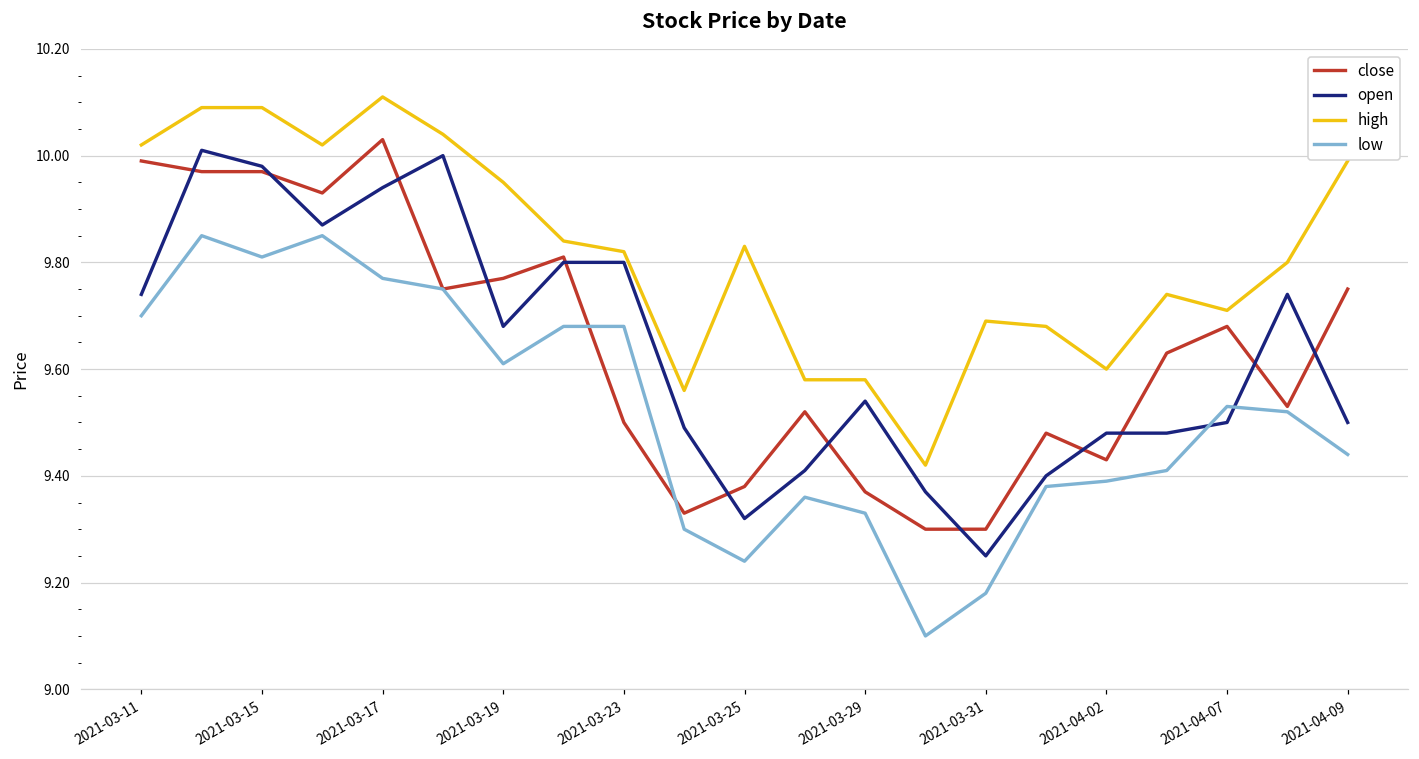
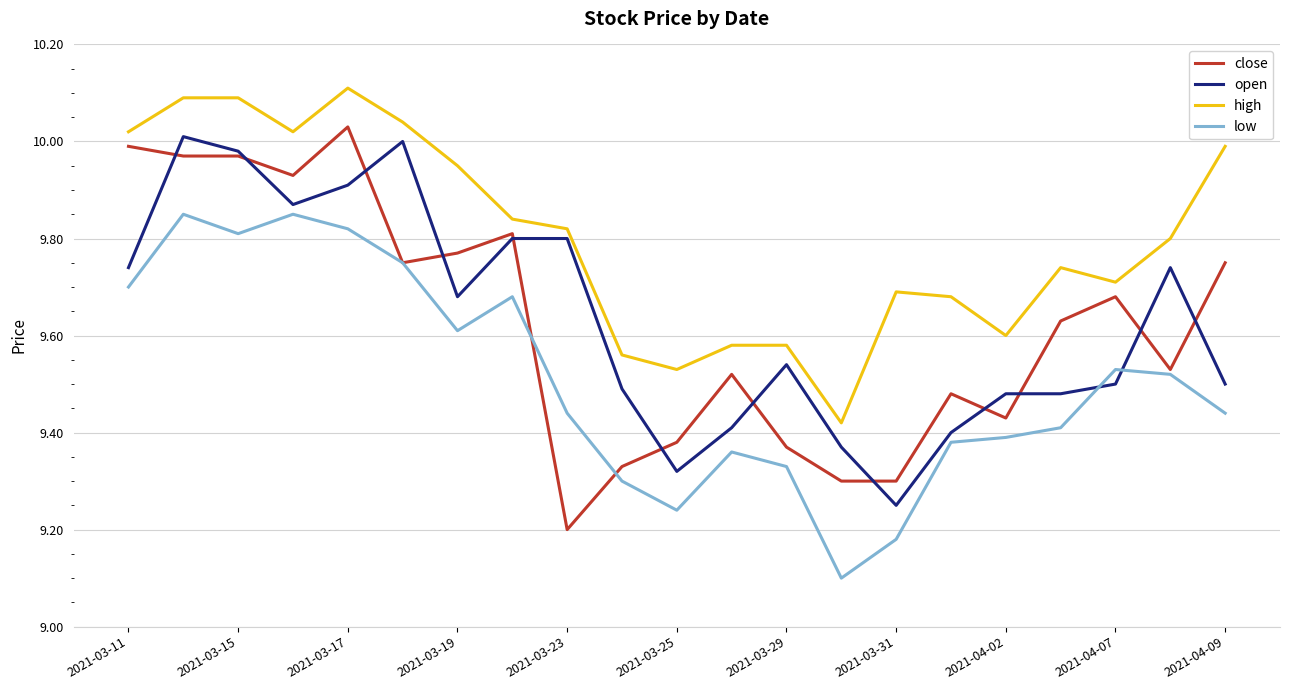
  {
    "close": {
      "2021-03-11": 9.99,
      "2021-03-15": 9.97,
      "2021-03-17": 10.03,
      "2021-03-19": 9.77,
-     "2021-03-23": 9.5,
+     "2021-03-23": 9.2,
      "2021-03-25": 9.38,
      "2021-03-29": 9.37,
      "2021-03-31": 9.3,
      "2021-04-02": 9.43,
      "2021-04-07": 9.68,
      "2021-04-09": 9.75
    },
    "open": {
      "2021-03-11": 9.74,
      "2021-03-15": 9.98,
-     "2021-03-17": 9.94,
+     "2021-03-17": 9.91,
      "2021-03-19": 9.68,
      "2021-03-23": 9.80,
      "2021-03-25": 9.32,
      "2021-03-29": 9.54,
      "2021-03-31": 9.25,
      "2021-04-02": 9.48,
      "2021-04-07": 9.50,
      "2021-04-09": 9.50
    },
    "high": {
      "2021-03-11": 10.02,
      "2021-03-15": 10.09,
      "2021-03-17": 10.11,
      "2021-03-19": 9.95,
      "2021-03-23": 9.82,
-     "2021-03-25": 9.83,
+     "2021-03-25": 9.53,
      "2021-03-29": 9.58,
      "2021-03-31": 9.69,
      "2021-04-02": 9.60,
      "2021-04-07": 9.71,
      "2021-04-09": 9.99
    },
    "low": {
      "2021-03-11": 9.70,
      "2021-03-15": 9.81,
-     "2021-03-17": 9.77,
+     "2021-03-17": 9.82,
      "2021-03-19": 9.61,
-     "2021-03-23": 9.68,
+     "2021-03-23": 9.44,
      "2021-03-25": 9.24,
      "2021-03-29": 9.33,
      "2021-03-31": 9.18,
      "2021-04-02": 9.39,
      "2021-04-07": 9.53,
      "2021-04-09": 9.44
    }
  }
